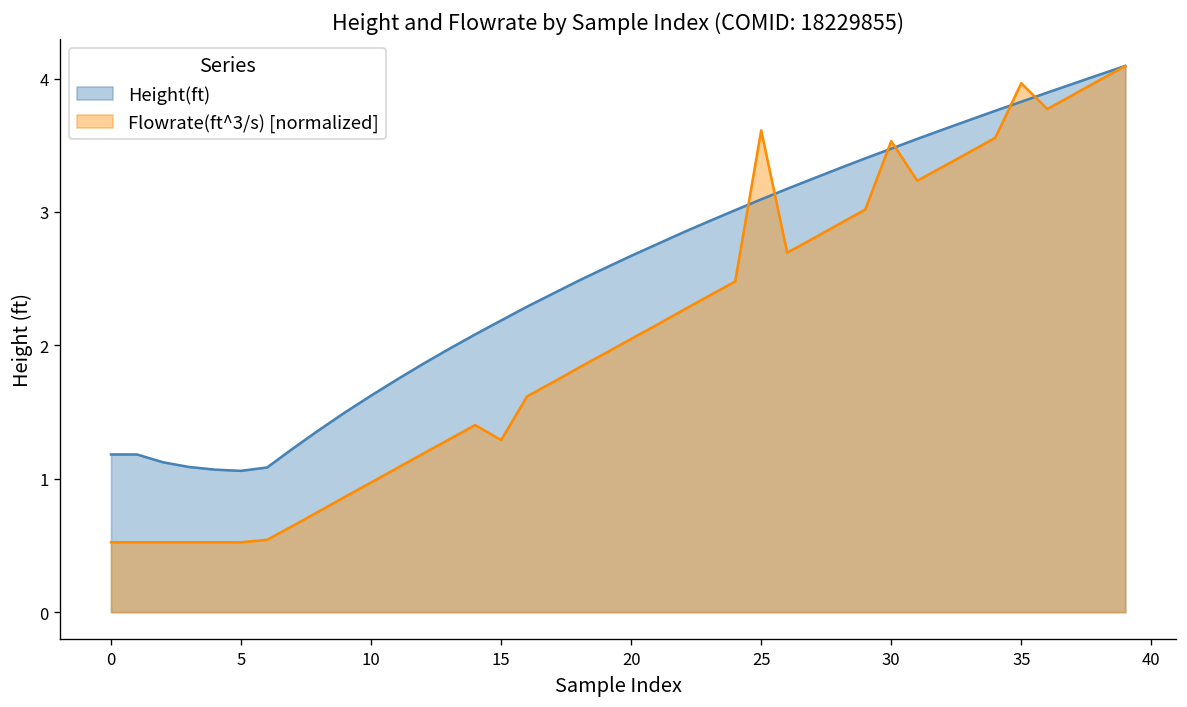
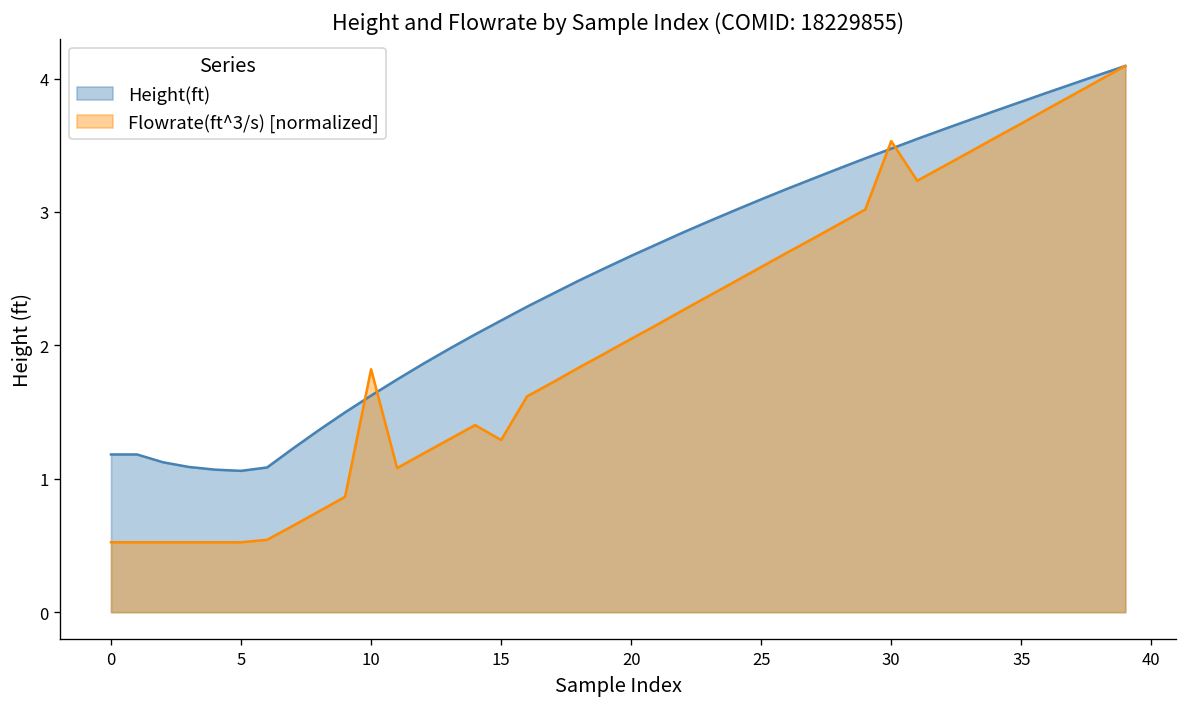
  {
    "Height(ft)": {
      "0": 1.18,
      "5": 1.06,
      "10": 1.62,
      "15": 2.19,
      "20": 2.67,
      "25": 3.09,
      "30": 3.47,
      "35": 3.83
    },
    "Flowrate(ft^3/s) [normalized]": {
      "0": 0.52,
      "5": 0.52,
-     "10": 0.97,
+     "10": 1.82,
      "15": 1.29,
      "20": 2.05,
-     "25": 3.61,
+     "25": 2.59,
      "30": 3.53,
-     "35": 3.97
+     "35": 3.66
    }
  }
